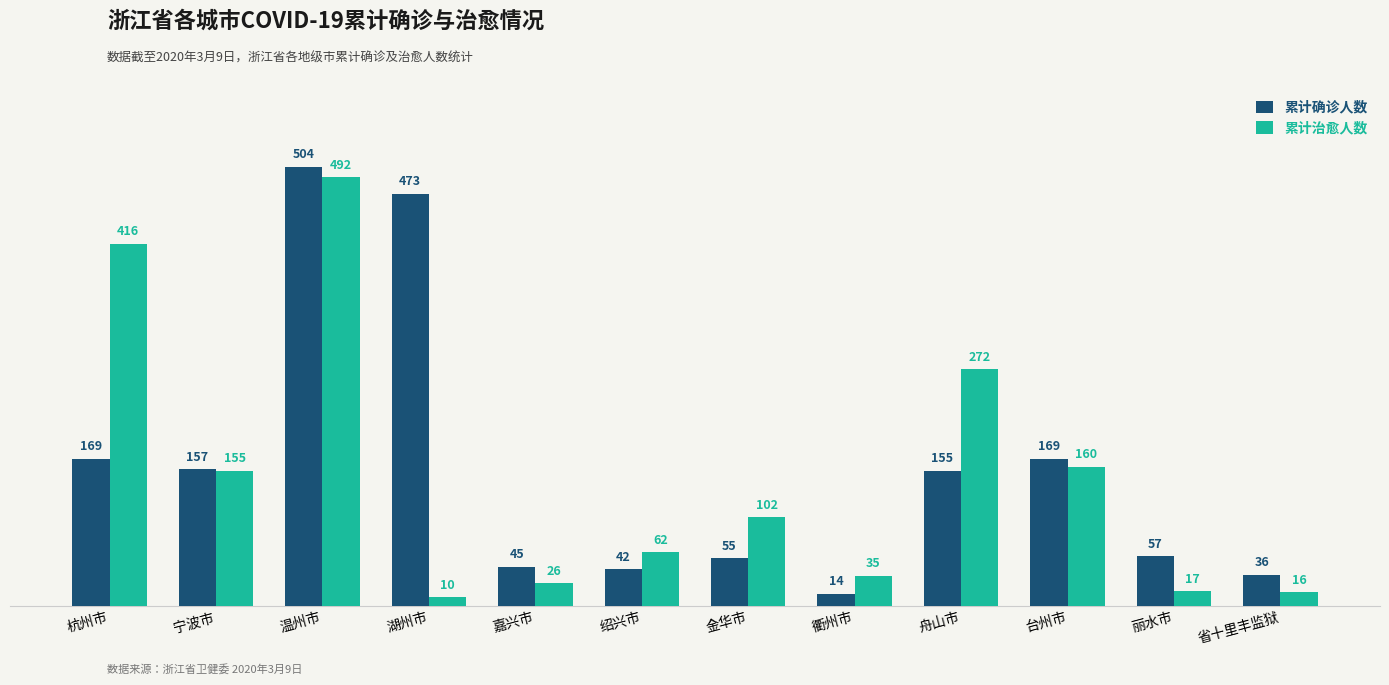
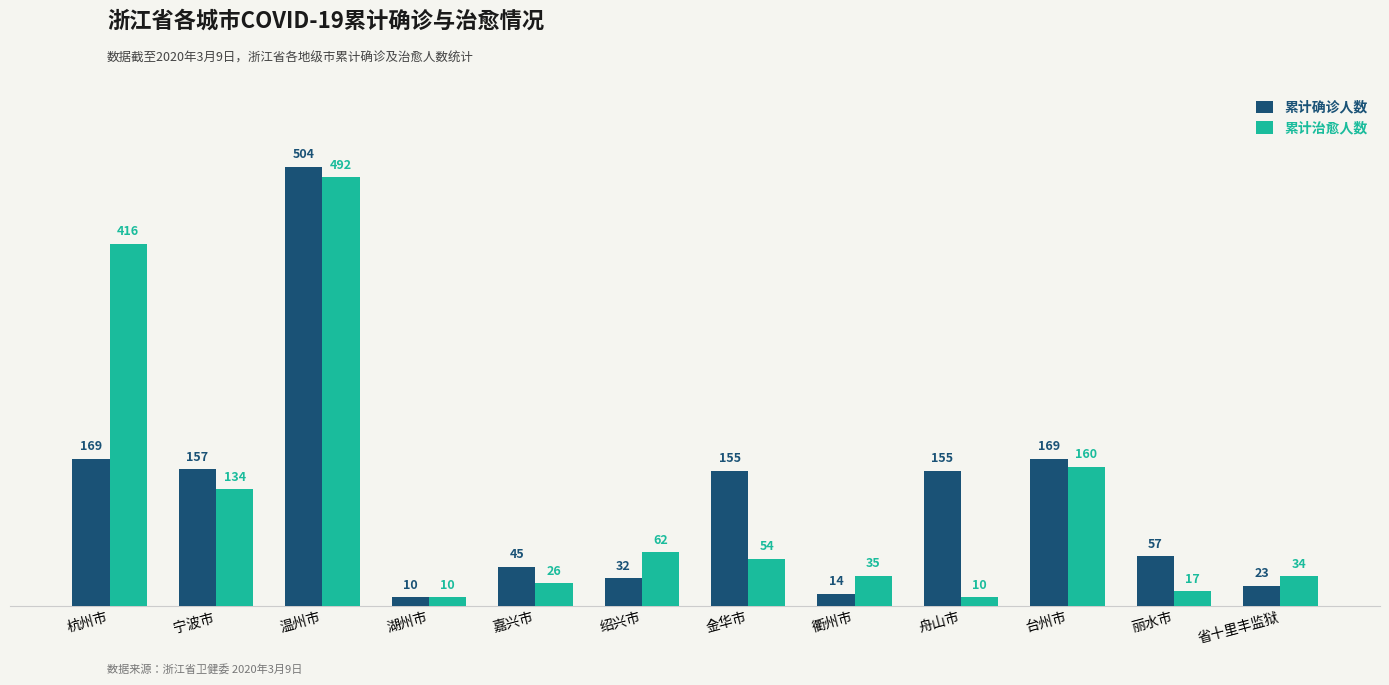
  {
    "累计确诊人数": {
      "杭州市": 169,
      "宁波市": 157,
      "温州市": 504,
-     "湖州市": 473,
+     "湖州市": 10,
      "嘉兴市": 45,
-     "绍兴市": 42,
-     "金华市": 55,
+     "绍兴市": 32,
+     "金华市": 155,
      "衢州市": 14,
      "舟山市": 155,
      "台州市": 169,
      "丽水市": 57,
-     "省十里丰监狱": 36
+     "省十里丰监狱": 23
    },
    "累计治愈人数": {
      "杭州市": 416,
-     "宁波市": 155,
+     "宁波市": 134,
      "温州市": 492,
      "湖州市": 10,
      "嘉兴市": 26,
      "绍兴市": 62,
-     "金华市": 102,
+     "金华市": 54,
      "衢州市": 35,
-     "舟山市": 272,
+     "舟山市": 10,
      "台州市": 160,
      "丽水市": 17,
-     "省十里丰监狱": 16
+     "省十里丰监狱": 34
    }
  }
